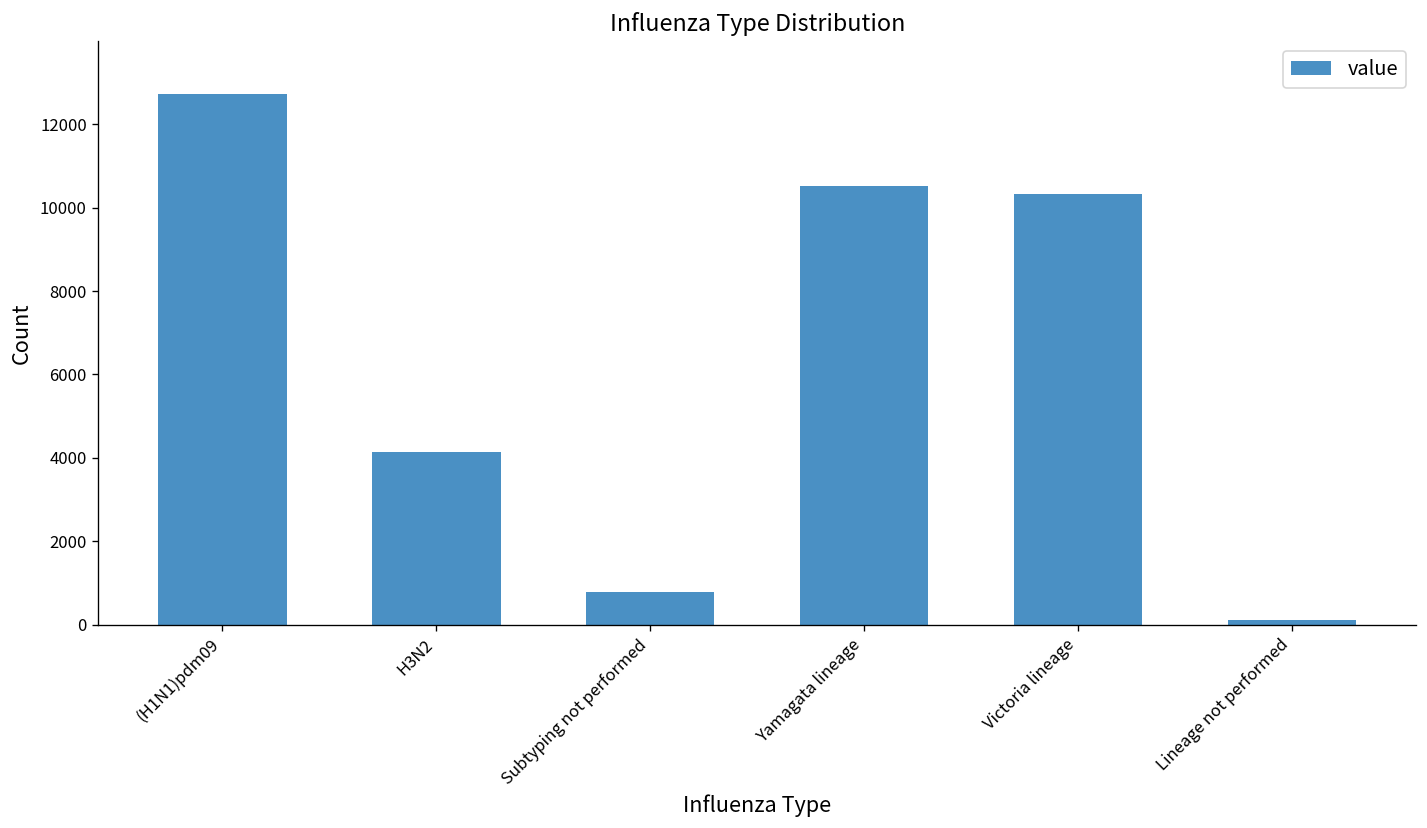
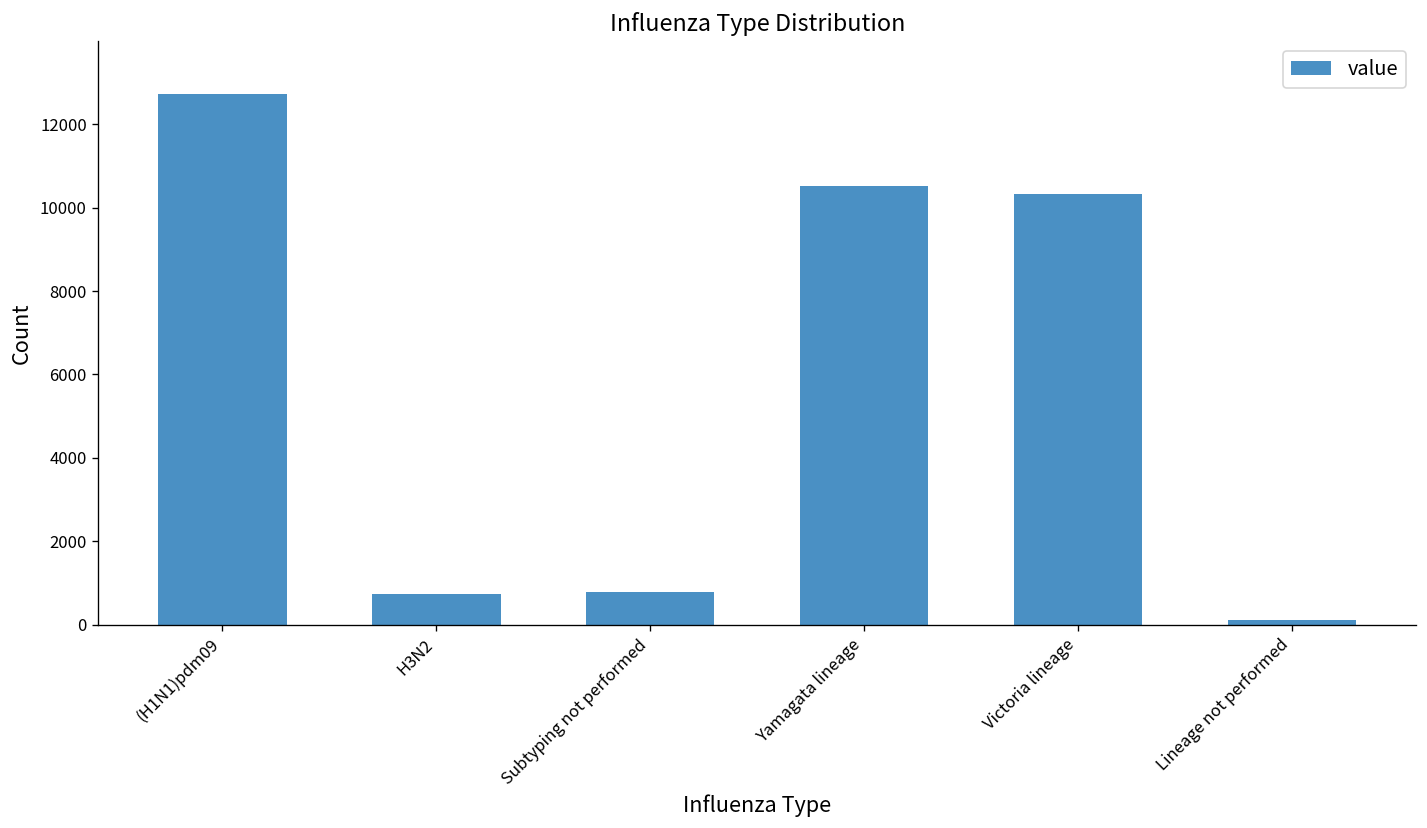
  {
    "(H1N1)pdm09": 12700,
-   "H3N2": 4100,
+   "H3N2": 700,
    "Subtyping not performed": 800,
    "Yamagata lineage": 10500,
    "Victoria lineage": 10300,
    "Lineage not performed": 100
  }
